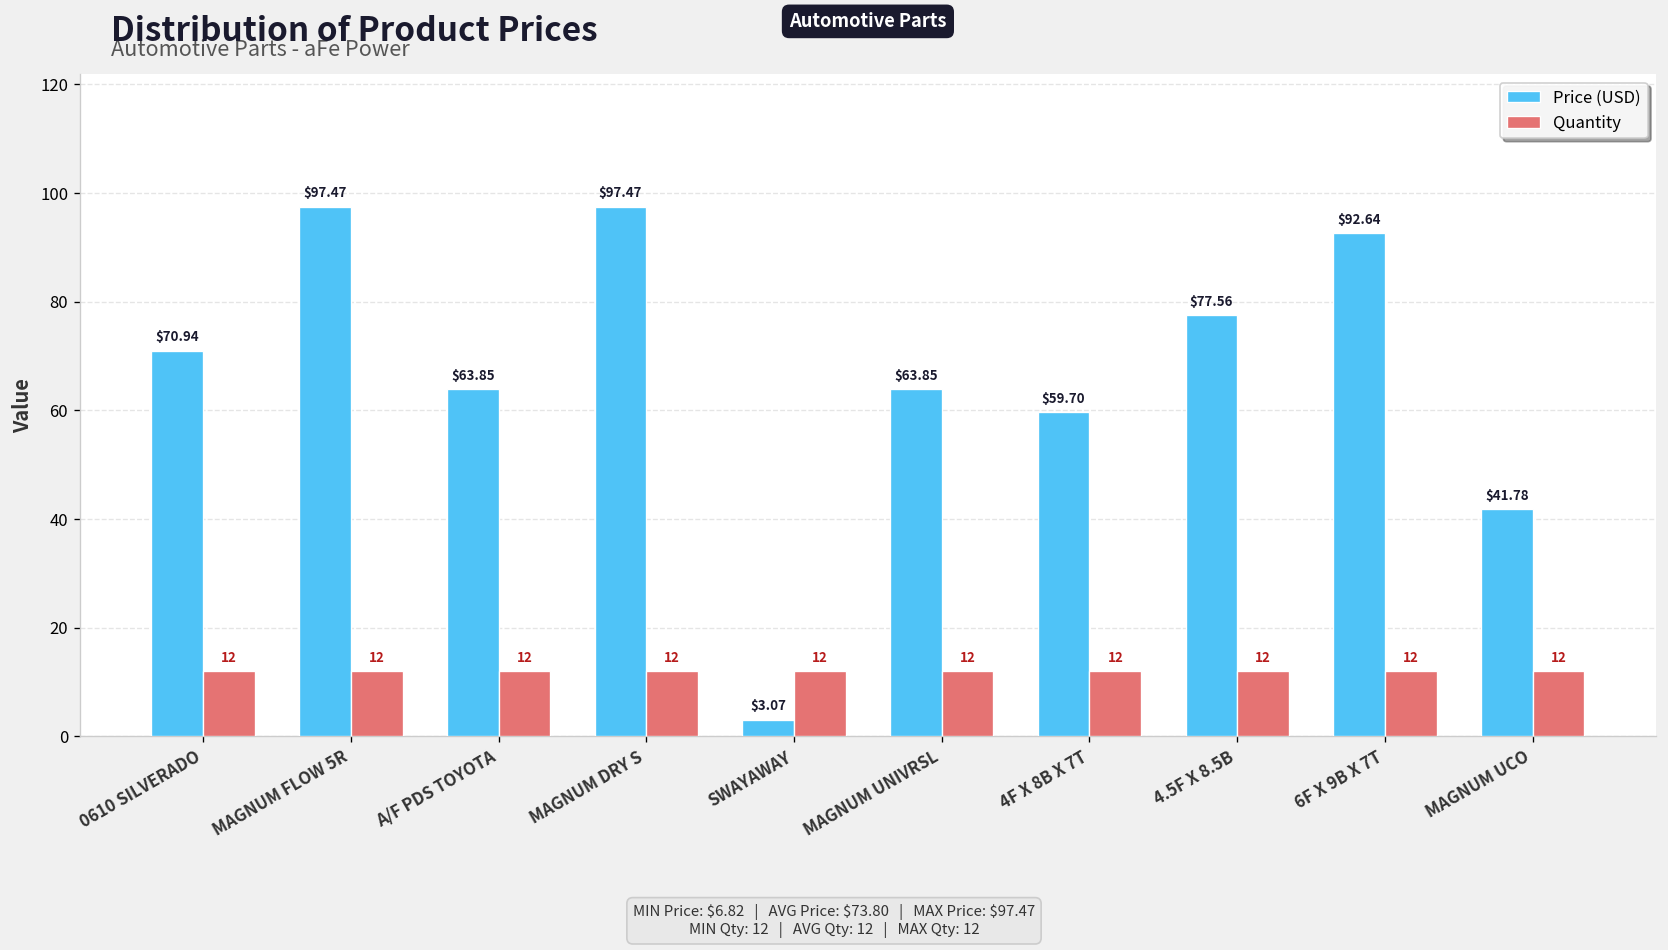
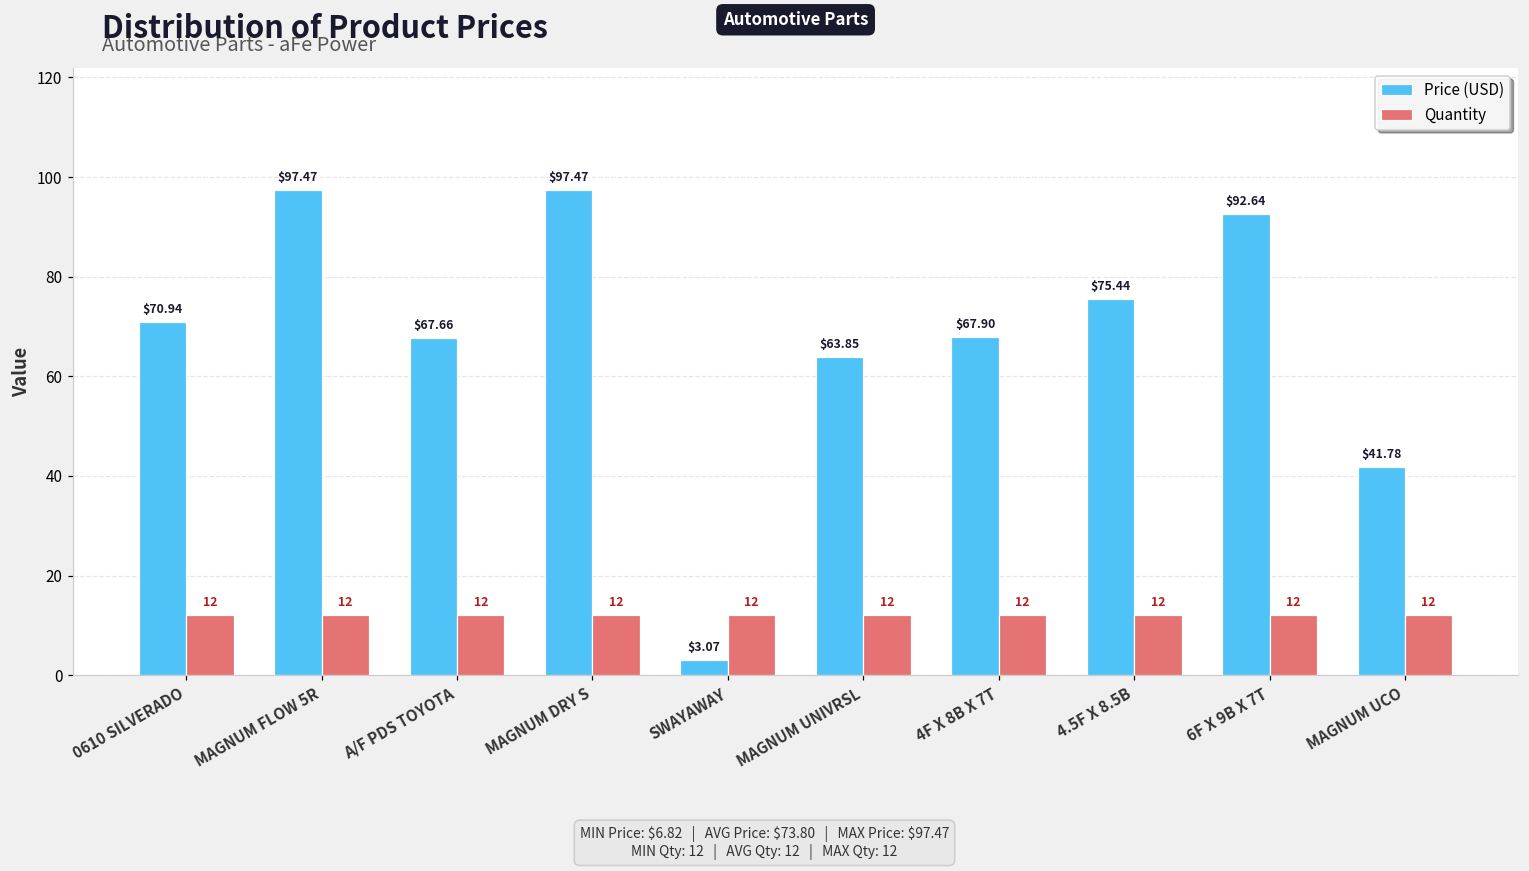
  {
    "Price (USD)": {
      "0610 SILVERADO": "$70.94",
      "MAGNUM FLOW 5R": "$97.47",
-     "A/F PDS TOYOTA": "$63.85",
+     "A/F PDS TOYOTA": "$67.66",
      "MAGNUM DRY S": "$97.47",
      "SWAYAWAY": "$3.07",
      "MAGNUM UNIVRSL": "$63.85",
-     "4F X 8B X 7T": "$59.70",
-     "4.5F X 8.5B": "$77.56",
+     "4F X 8B X 7T": "$67.90",
+     "4.5F X 8.5B": "$75.44",
      "6F X 9B X 7T": "$92.64",
      "MAGNUM UCO": "$41.78"
    },
    "Quantity": {
      "0610 SILVERADO": "12",
      "MAGNUM FLOW 5R": "12",
      "A/F PDS TOYOTA": "12",
      "MAGNUM DRY S": "12",
      "SWAYAWAY": "12",
      "MAGNUM UNIVRSL": "12",
      "4F X 8B X 7T": "12",
      "4.5F X 8.5B": "12",
      "6F X 9B X 7T": "12",
      "MAGNUM UCO": "12"
    }
  }
